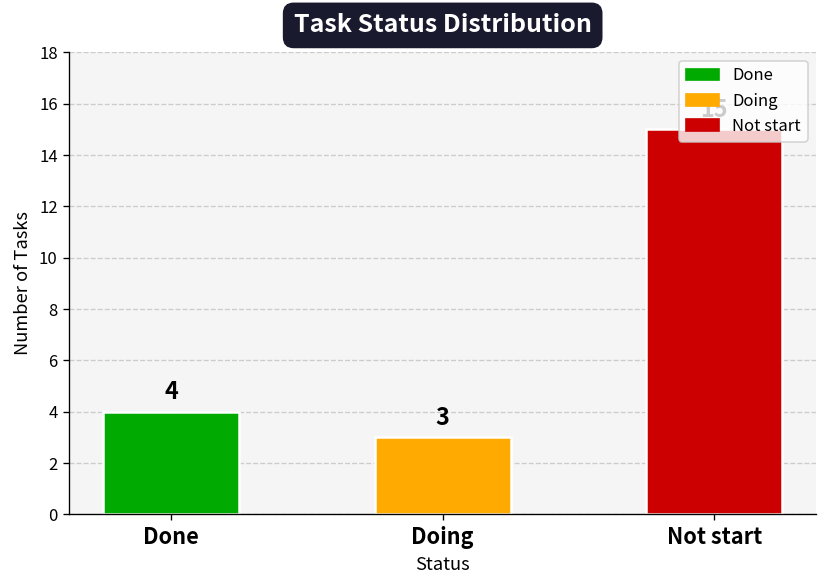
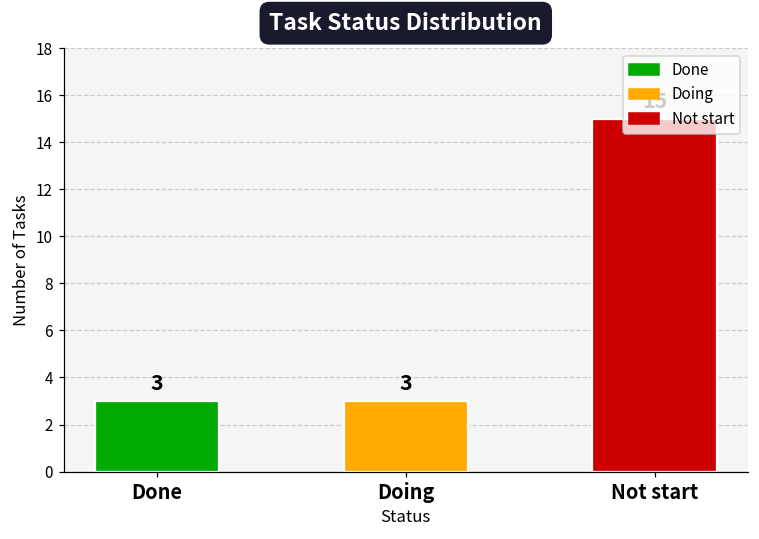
  {
-   "Done": 4,
+   "Done": 3,
    "Doing": 3
  }
